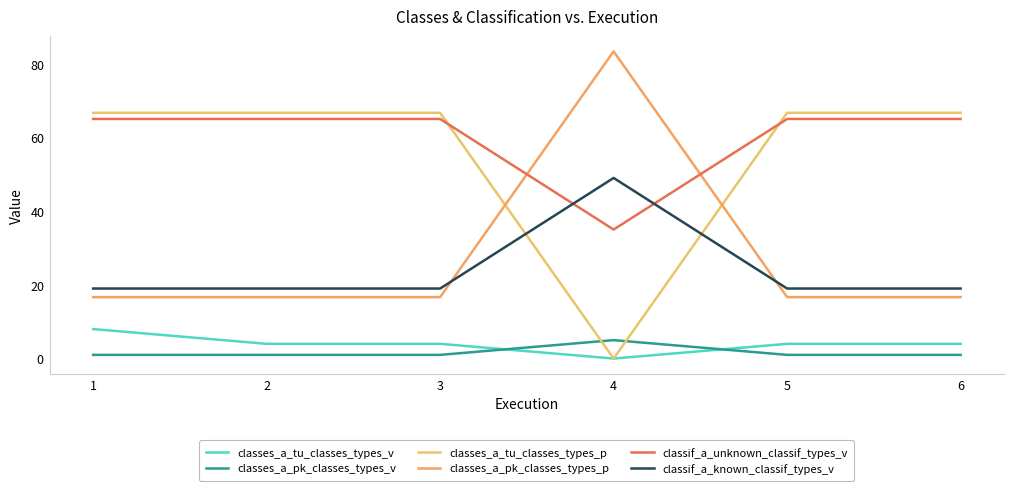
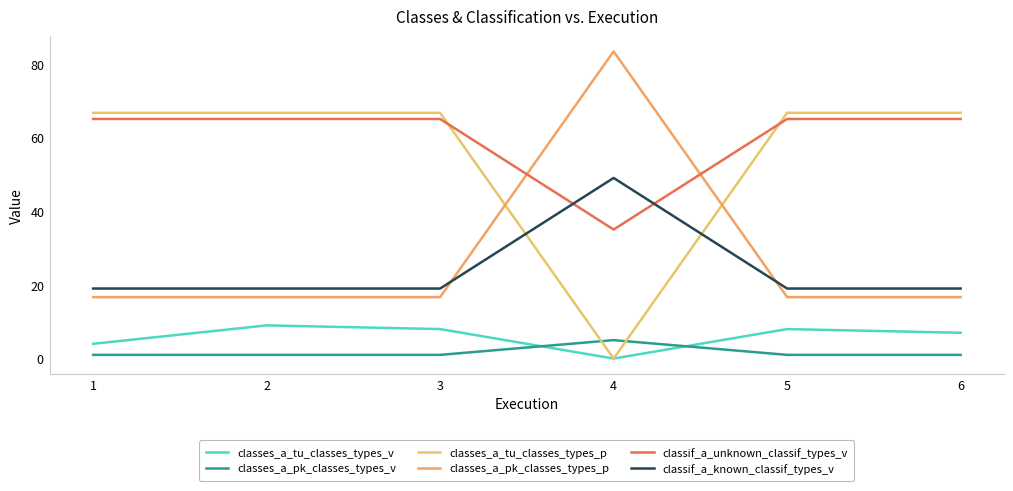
  {
    "classes_a_tu_classes_types_v": {
-     "1": 8,
-     "2": 4,
-     "3": 4,
-     "5": 4,
-     "6": 4
+     "1": 4,
+     "2": 9,
+     "3": 8,
+     "5": 8,
+     "6": 7
    },
    "classes_a_pk_classes_types_v": {
      "1": 1,
      "2": 1,
      "3": 1,
      "4": 5,
      "5": 1,
      "6": 1
    },
    "classif_a_known_classif_types_v": {
      "1": 19,
      "2": 19,
      "3": 19,
      "4": 49,
      "5": 19,
      "6": 19
    }
  }
